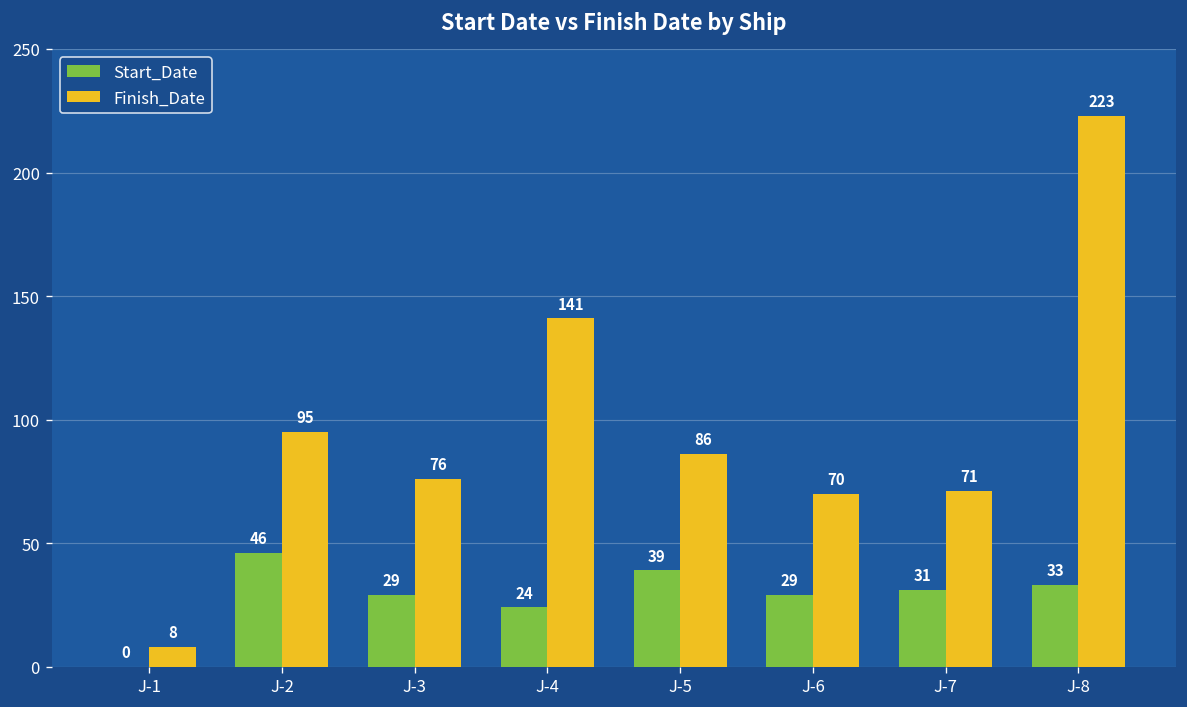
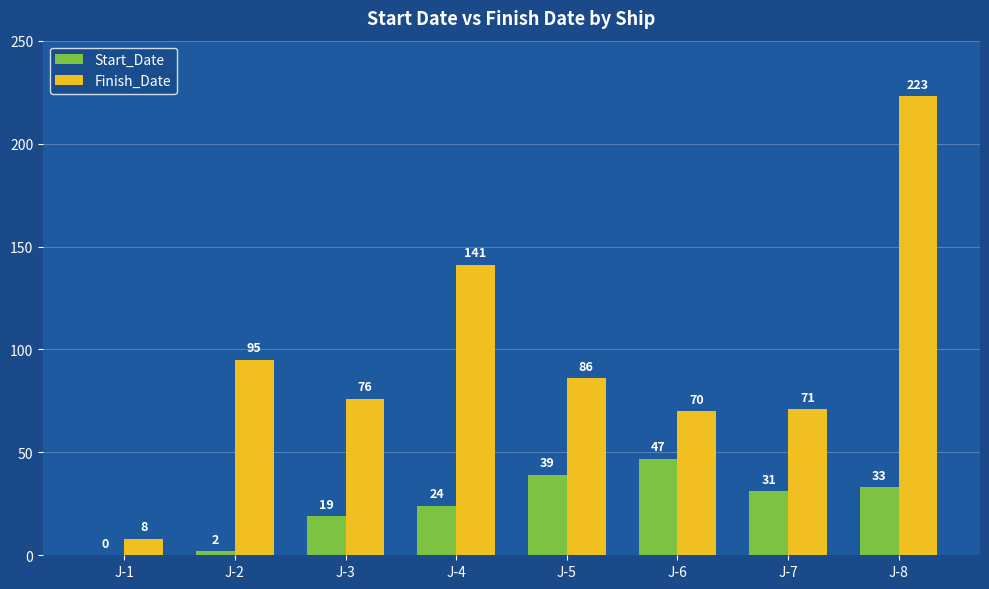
  {
    "Start_Date": {
      "J-1": 0,
-     "J-2": 46,
-     "J-3": 29,
+     "J-2": 2,
+     "J-3": 19,
      "J-4": 24,
      "J-5": 39,
-     "J-6": 29,
+     "J-6": 47,
      "J-7": 31,
      "J-8": 33
    },
    "Finish_Date": {
      "J-1": 8,
      "J-2": 95,
      "J-3": 76,
      "J-4": 141,
      "J-5": 86,
      "J-6": 70,
      "J-7": 71,
      "J-8": 223
    }
  }
